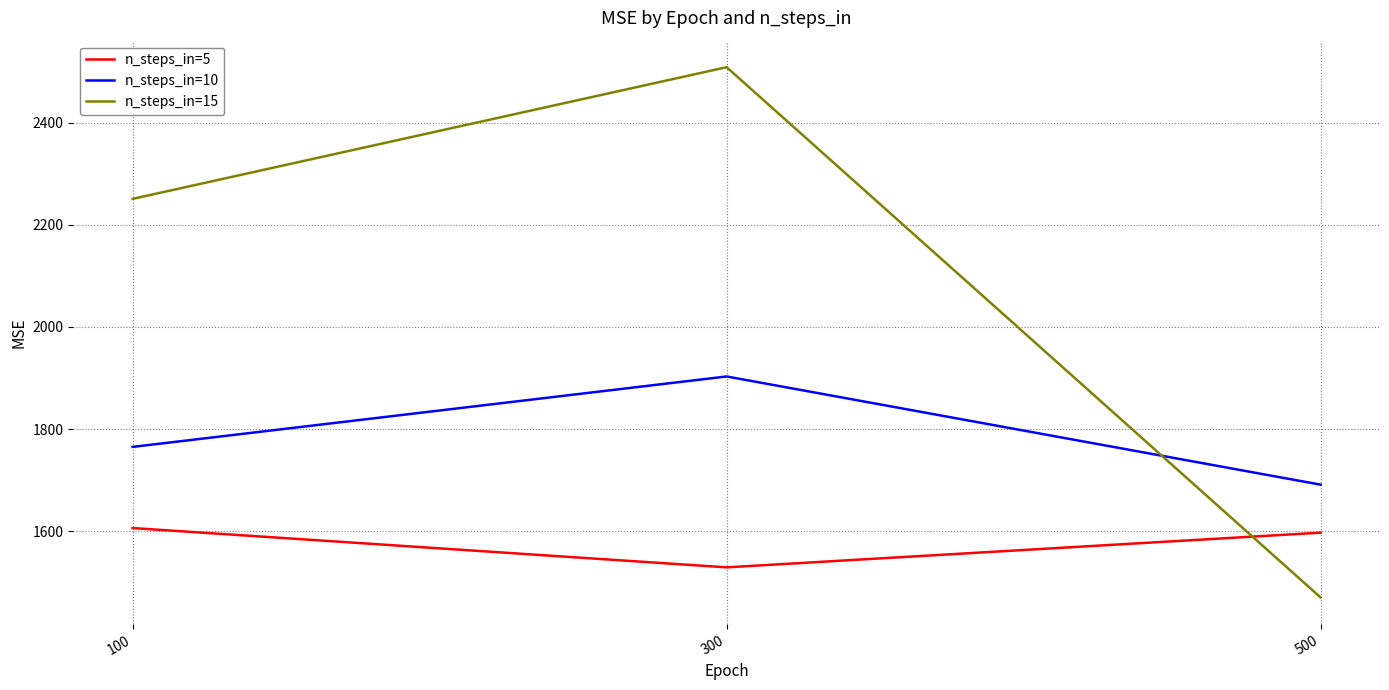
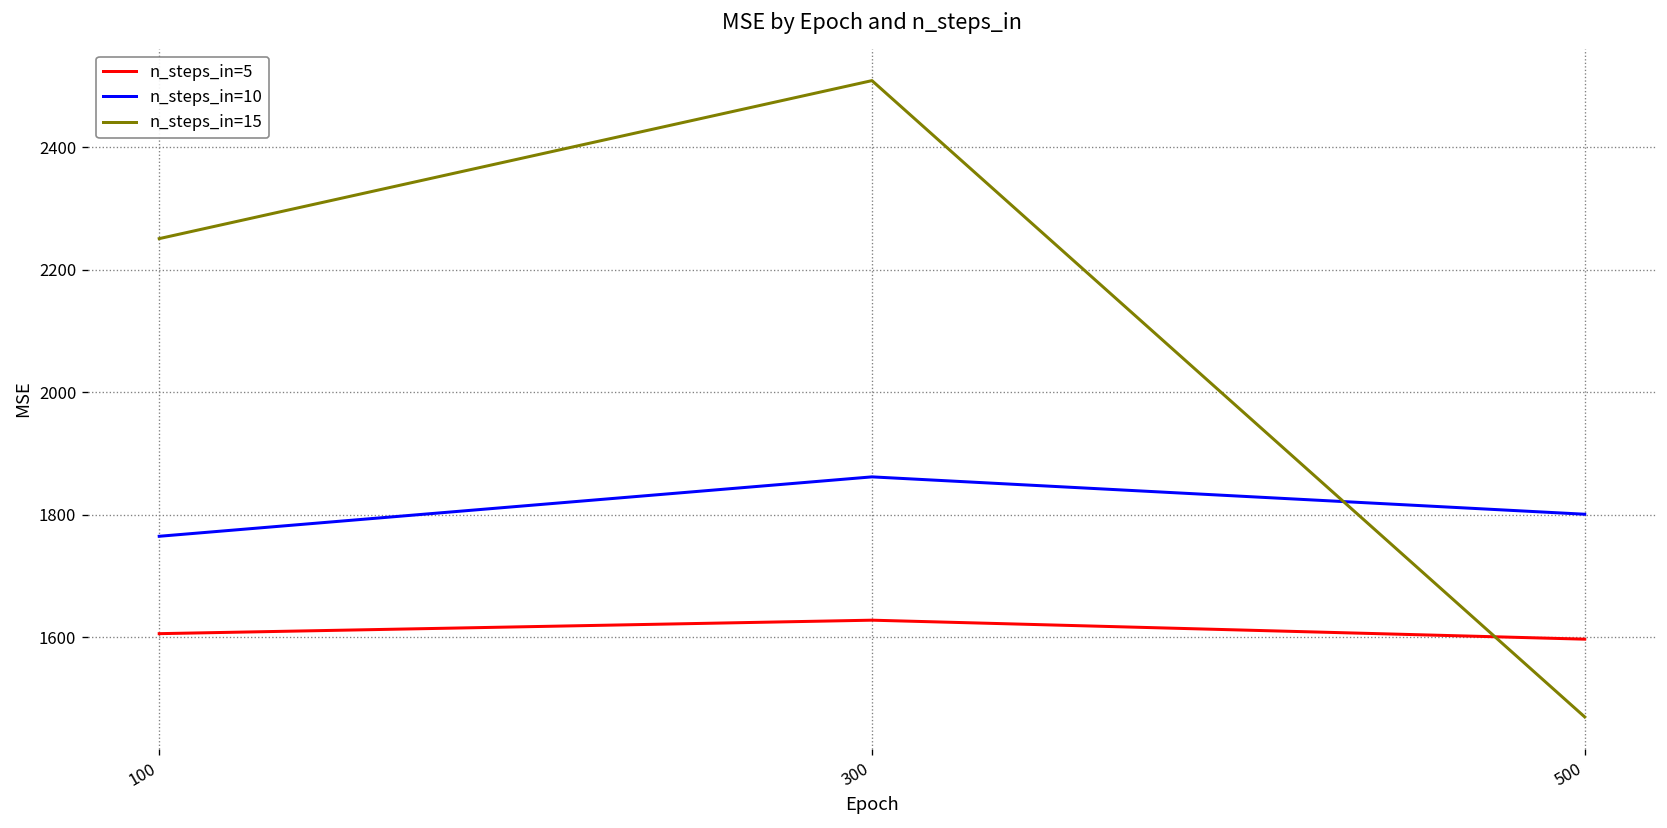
  {
    "n_steps_in=5": {
      "100": 1610,
-     "300": 1530,
+     "300": 1630,
      "500": 1600
    },
    "n_steps_in=10": {
      "100": 1770,
-     "300": 1900,
-     "500": 1690
+     "300": 1860,
+     "500": 1800
    },
    "n_steps_in=15": {
      "100": 2250,
      "300": 2510,
      "500": 1470
    }
  }
